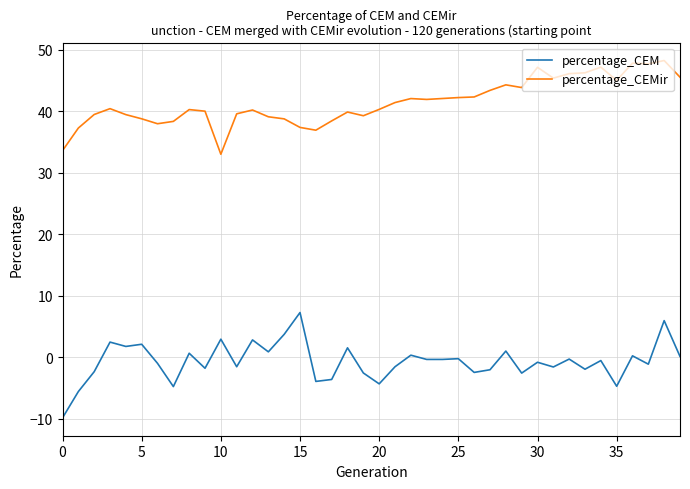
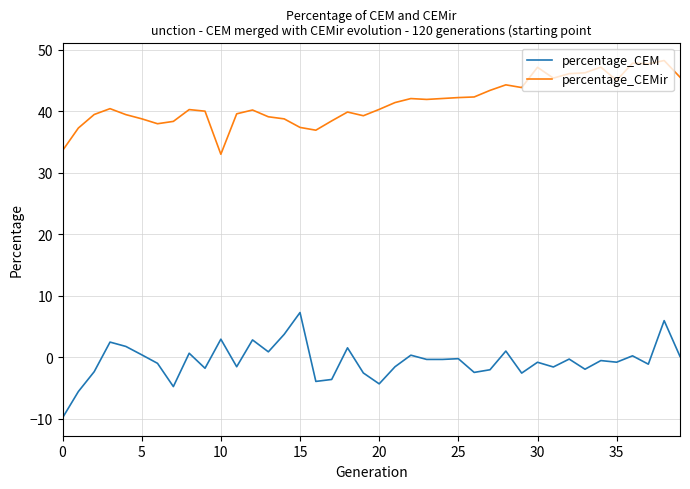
  {
    "percentage_CEM": {
      "0": -10,
-     "5": 2,
+     "5": 0,
      "10": 3,
      "15": 7,
      "20": -4,
      "25": 0,
      "30": -1,
-     "35": -5
+     "35": -1
    },
    "percentage_CEMir": {
      "0": 34,
      "5": 39,
      "10": 33,
      "15": 37,
      "20": 40,
      "25": 42
    }
  }
